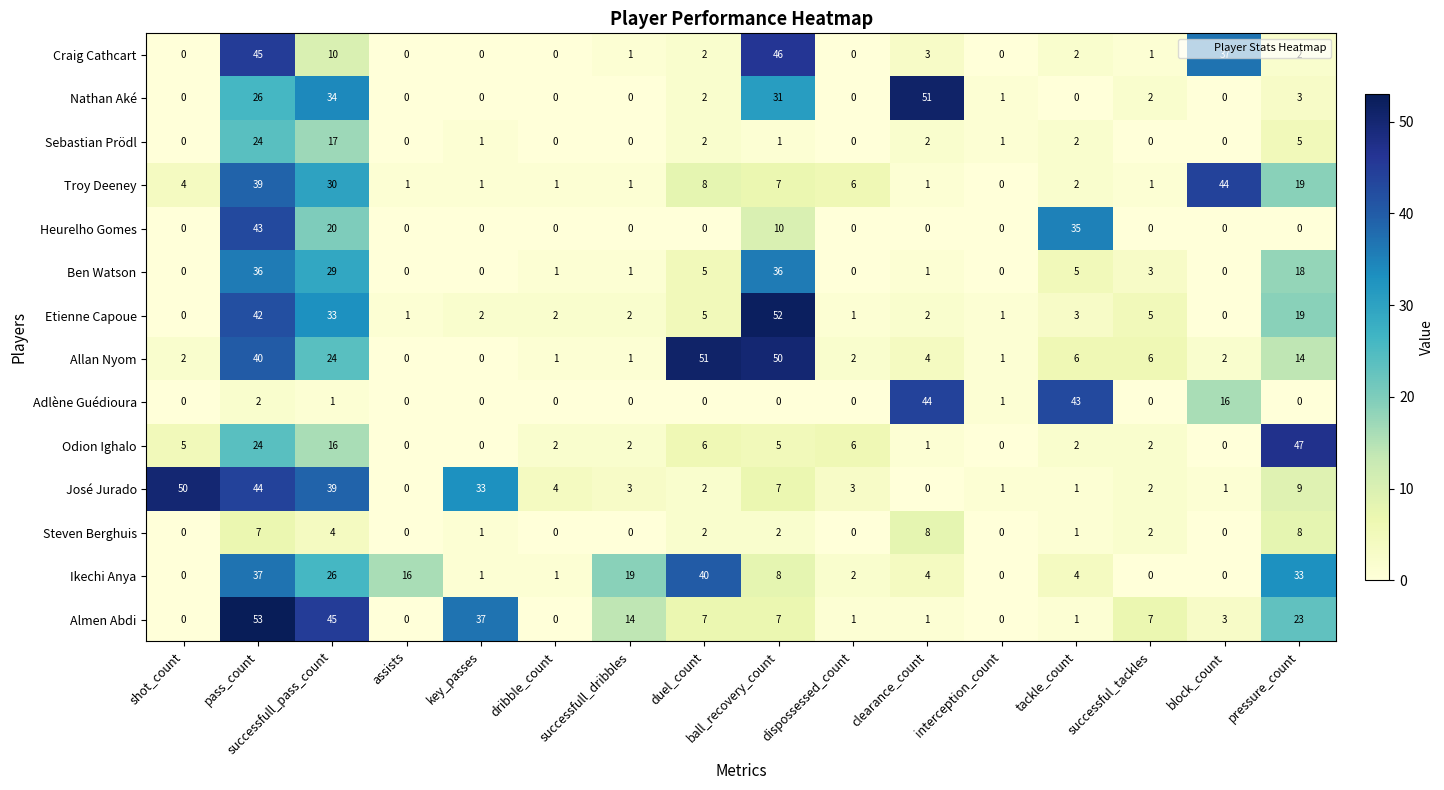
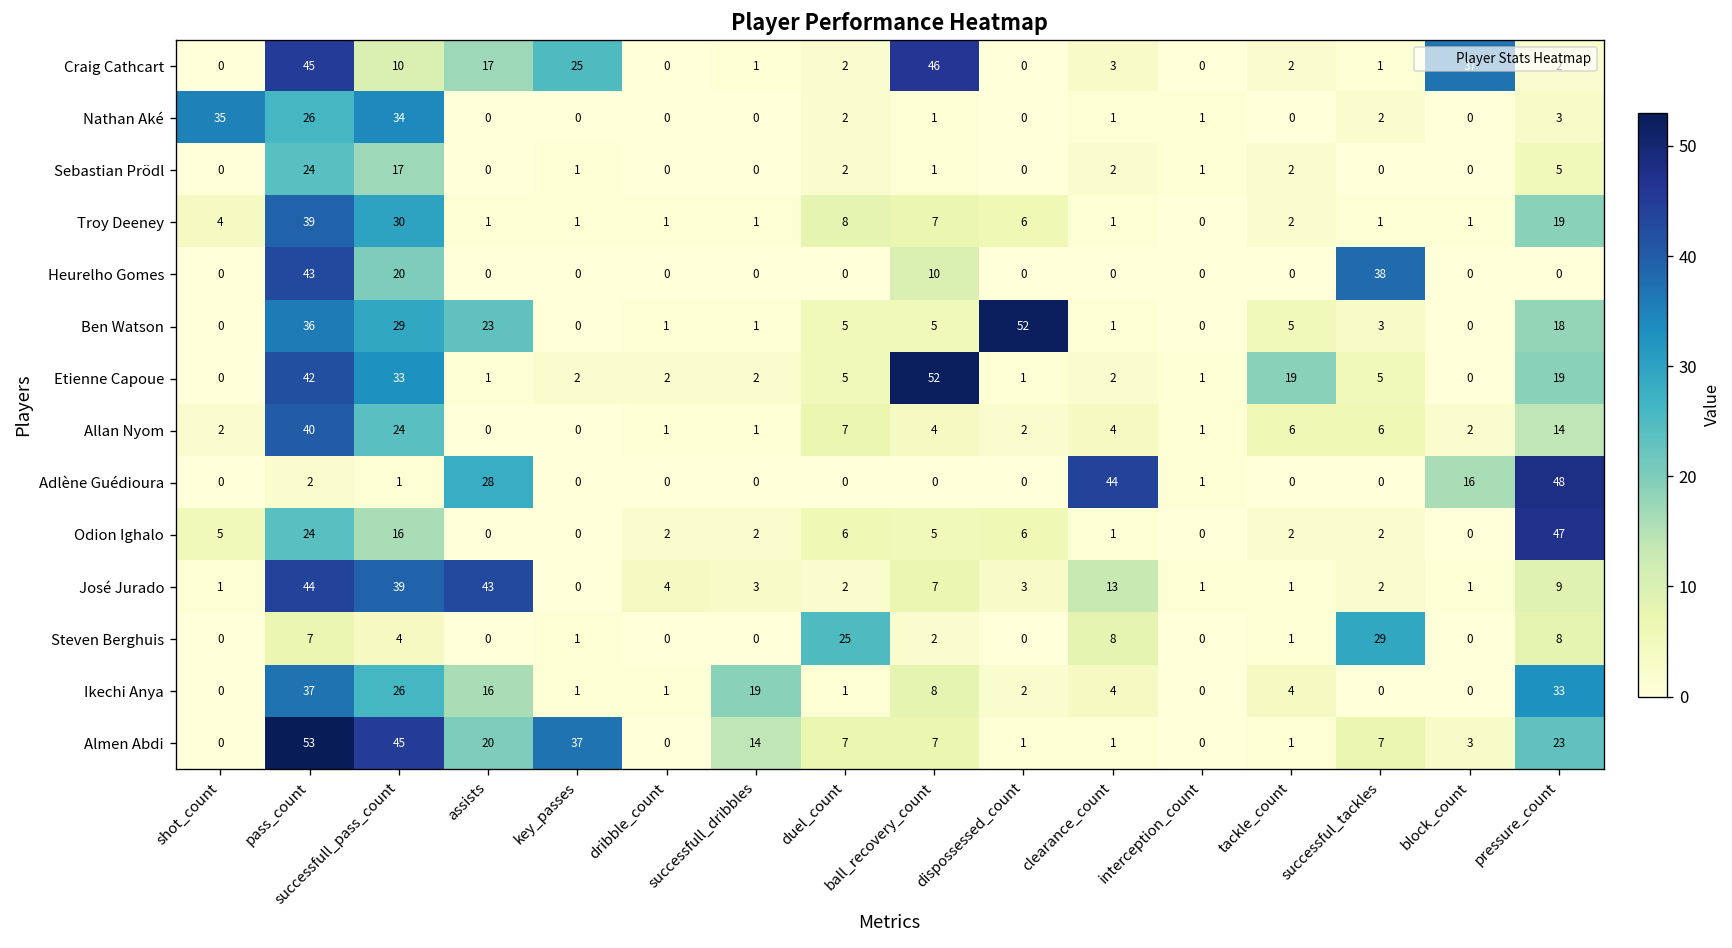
  {
    "Craig Cathcart": {
      "shot_count": 0,
      "pass_count": 45,
      "successfull_pass_count": 10,
-     "assists": 0,
-     "key_passes": 0,
+     "assists": 17,
+     "key_passes": 25,
      "dribble_count": 0,
      "successfull_dribbles": 1,
      "duel_count": 2,
      "ball_recovery_count": 46,
      "dispossessed_count": 0,
      "clearance_count": 3,
      "interception_count": 0,
      "tackle_count": 2,
      "successful_tackles": 1
    },
    "Nathan Aké": {
-     "shot_count": 0,
+     "shot_count": 35,
      "pass_count": 26,
      "successfull_pass_count": 34,
      "assists": 0,
      "key_passes": 0,
      "dribble_count": 0,
      "successfull_dribbles": 0,
      "duel_count": 2,
-     "ball_recovery_count": 31,
+     "ball_recovery_count": 1,
      "dispossessed_count": 0,
-     "clearance_count": 51,
+     "clearance_count": 1,
      "interception_count": 1,
      "tackle_count": 0,
      "successful_tackles": 2,
      "block_count": 0,
      "pressure_count": 3
    },
    "Troy Deeney": {
      "shot_count": 4,
      "pass_count": 39,
      "successfull_pass_count": 30,
      "assists": 1,
      "key_passes": 1,
      "dribble_count": 1,
      "successfull_dribbles": 1,
      "duel_count": 8,
      "ball_recovery_count": 7,
      "dispossessed_count": 6,
      "clearance_count": 1,
      "interception_count": 0,
      "tackle_count": 2,
      "successful_tackles": 1,
-     "block_count": 44,
+     "block_count": 1,
      "pressure_count": 19
    },
    "Heurelho Gomes": {
      "shot_count": 0,
      "pass_count": 43,
      "successfull_pass_count": 20,
      "assists": 0,
      "key_passes": 0,
      "dribble_count": 0,
      "successfull_dribbles": 0,
      "duel_count": 0,
      "ball_recovery_count": 10,
      "dispossessed_count": 0,
      "clearance_count": 0,
      "interception_count": 0,
-     "tackle_count": 35,
-     "successful_tackles": 0,
+     "tackle_count": 0,
+     "successful_tackles": 38,
      "block_count": 0,
      "pressure_count": 0
    },
    "Ben Watson": {
      "shot_count": 0,
      "pass_count": 36,
      "successfull_pass_count": 29,
-     "assists": 0,
+     "assists": 23,
      "key_passes": 0,
      "dribble_count": 1,
      "successfull_dribbles": 1,
      "duel_count": 5,
-     "ball_recovery_count": 36,
-     "dispossessed_count": 0,
+     "ball_recovery_count": 5,
+     "dispossessed_count": 52,
      "clearance_count": 1,
      "interception_count": 0,
      "tackle_count": 5,
      "successful_tackles": 3,
      "block_count": 0,
      "pressure_count": 18
    },
    "Etienne Capoue": {
      "shot_count": 0,
      "pass_count": 42,
      "successfull_pass_count": 33,
      "assists": 1,
      "key_passes": 2,
      "dribble_count": 2,
      "successfull_dribbles": 2,
      "duel_count": 5,
      "ball_recovery_count": 52,
      "dispossessed_count": 1,
      "clearance_count": 2,
      "interception_count": 1,
-     "tackle_count": 3,
+     "tackle_count": 19,
      "successful_tackles": 5,
      "block_count": 0,
      "pressure_count": 19
    },
    "Allan Nyom": {
      "shot_count": 2,
      "pass_count": 40,
      "successfull_pass_count": 24,
      "assists": 0,
      "key_passes": 0,
      "dribble_count": 1,
      "successfull_dribbles": 1,
-     "duel_count": 51,
-     "ball_recovery_count": 50,
+     "duel_count": 7,
+     "ball_recovery_count": 4,
      "dispossessed_count": 2,
      "clearance_count": 4,
      "interception_count": 1,
      "tackle_count": 6,
      "successful_tackles": 6,
      "block_count": 2,
      "pressure_count": 14
    },
    "Adlène Guédioura": {
      "shot_count": 0,
      "pass_count": 2,
      "successfull_pass_count": 1,
-     "assists": 0,
+     "assists": 28,
      "key_passes": 0,
      "dribble_count": 0,
      "successfull_dribbles": 0,
      "duel_count": 0,
      "ball_recovery_count": 0,
      "dispossessed_count": 0,
      "clearance_count": 44,
      "interception_count": 1,
-     "tackle_count": 43,
+     "tackle_count": 0,
      "successful_tackles": 0,
      "block_count": 16,
-     "pressure_count": 0
+     "pressure_count": 48
    },
    "José Jurado": {
-     "shot_count": 50,
+     "shot_count": 1,
      "pass_count": 44,
      "successfull_pass_count": 39,
-     "assists": 0,
-     "key_passes": 33,
+     "assists": 43,
+     "key_passes": 0,
      "dribble_count": 4,
      "successfull_dribbles": 3,
      "duel_count": 2,
      "ball_recovery_count": 7,
      "dispossessed_count": 3,
-     "clearance_count": 0,
+     "clearance_count": 13,
      "interception_count": 1,
      "tackle_count": 1,
      "successful_tackles": 2,
      "block_count": 1,
      "pressure_count": 9
    },
    "Steven Berghuis": {
      "shot_count": 0,
      "pass_count": 7,
      "successfull_pass_count": 4,
      "assists": 0,
      "key_passes": 1,
      "dribble_count": 0,
      "successfull_dribbles": 0,
-     "duel_count": 2,
+     "duel_count": 25,
      "ball_recovery_count": 2,
      "dispossessed_count": 0,
      "clearance_count": 8,
      "interception_count": 0,
      "tackle_count": 1,
-     "successful_tackles": 2,
+     "successful_tackles": 29,
      "block_count": 0,
      "pressure_count": 8
    },
    "Ikechi Anya": {
      "shot_count": 0,
      "pass_count": 37,
      "successfull_pass_count": 26,
      "assists": 16,
      "key_passes": 1,
      "dribble_count": 1,
      "successfull_dribbles": 19,
-     "duel_count": 40,
+     "duel_count": 1,
      "ball_recovery_count": 8,
      "dispossessed_count": 2,
      "clearance_count": 4,
      "interception_count": 0,
      "tackle_count": 4,
      "successful_tackles": 0,
      "block_count": 0,
      "pressure_count": 33
    },
    "Almen Abdi": {
      "shot_count": 0,
      "pass_count": 53,
      "successfull_pass_count": 45,
-     "assists": 0,
+     "assists": 20,
      "key_passes": 37,
      "dribble_count": 0,
      "successfull_dribbles": 14,
      "duel_count": 7,
      "ball_recovery_count": 7,
      "dispossessed_count": 1,
      "clearance_count": 1,
      "interception_count": 0,
      "tackle_count": 1,
      "successful_tackles": 7,
      "block_count": 3,
      "pressure_count": 23
    }
  }
